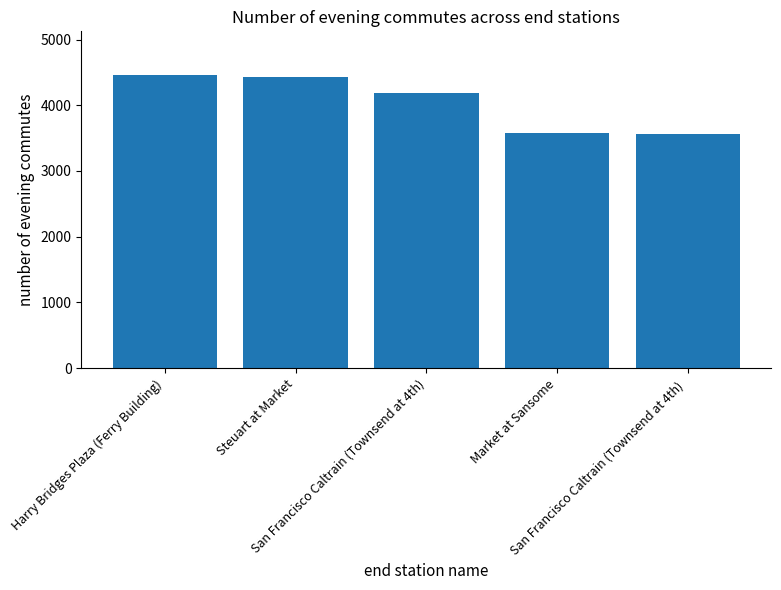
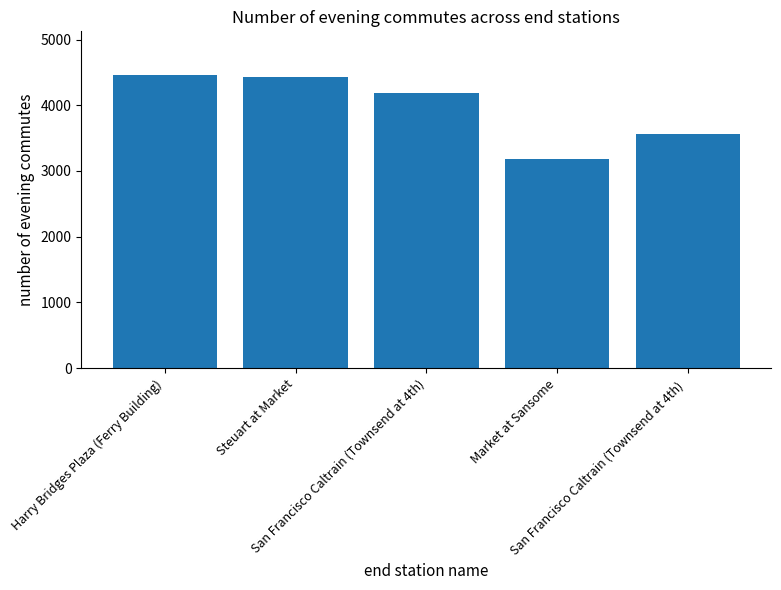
  {
    "Harry Bridges Plaza (Ferry Building)": 4500,
    "Steuart at Market": 4400,
-   "Market at Sansome": 3600
+   "Market at Sansome": 3200
  }
